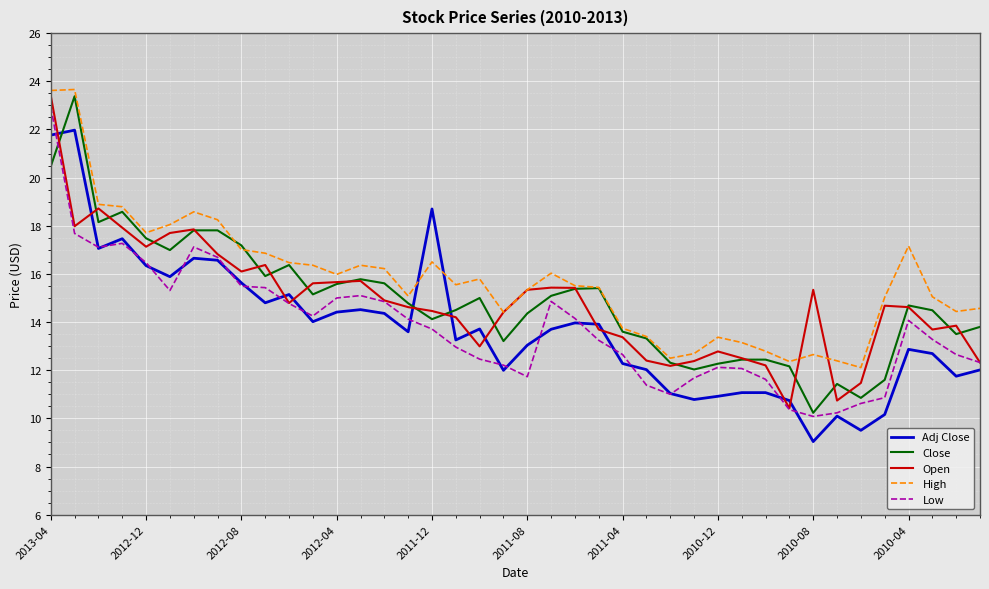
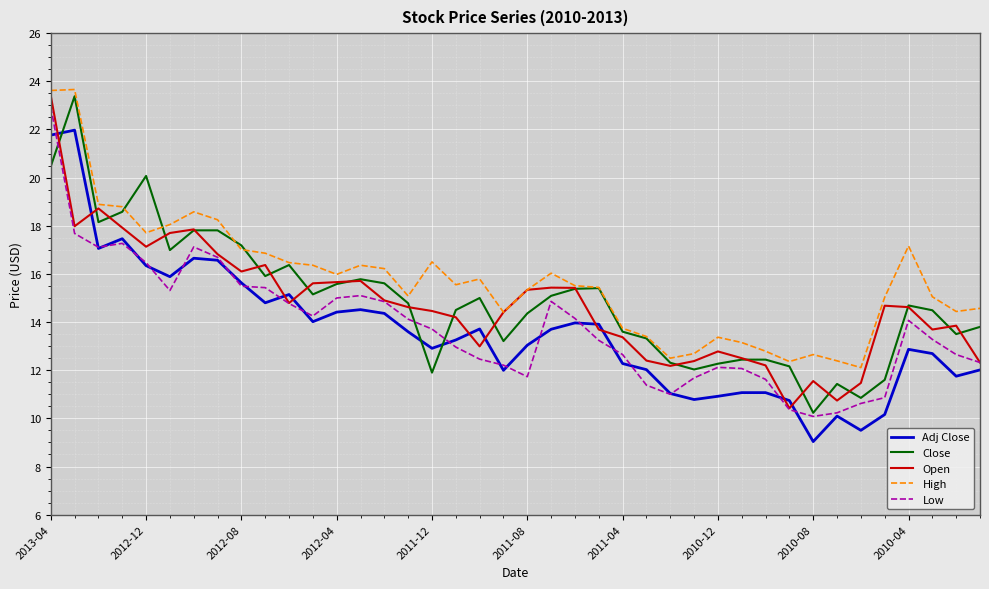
  {
    "Adj Close": {
      "2013-04": 21.8,
      "2012-12": 16.3,
      "2012-08": 15.6,
      "2012-04": 14.4,
-     "2011-12": 18.7,
+     "2011-12": 12.9,
      "2011-08": 13.0,
      "2011-04": 12.3,
      "2010-12": 10.9,
      "2010-08": 9.0,
      "2010-04": 12.9
    },
    "Close": {
      "2013-04": 20.5,
-     "2012-12": 17.5,
+     "2012-12": 20.1,
      "2012-08": 17.2,
-     "2011-12": 14.1,
+     "2011-12": 11.9,
      "2011-08": 14.4,
      "2011-04": 13.6,
      "2010-12": 12.3,
      "2010-08": 10.2
    },
    "Open": {
      "2013-04": 23.4,
      "2012-12": 17.1,
      "2012-08": 16.1,
      "2011-12": 14.5,
      "2011-04": 13.4,
      "2010-12": 12.8,
-     "2010-08": 15.3
+     "2010-08": 11.6
    },
    "High": {
      "2013-04": 23.6,
      "2012-12": 17.7,
      "2012-08": 17.0,
      "2012-04": 16.0,
      "2011-12": 16.5,
      "2011-04": 13.7,
      "2010-12": 13.4,
      "2010-08": 12.7,
      "2010-04": 17.2
    },
    "Low": {
      "2013-04": 22.9,
      "2012-12": 16.5,
      "2012-08": 15.5,
      "2012-04": 15.0,
      "2011-12": 13.7,
      "2011-08": 11.7,
      "2011-04": 12.7,
      "2010-12": 12.1,
      "2010-08": 10.1,
      "2010-04": 14.1
    }
  }
